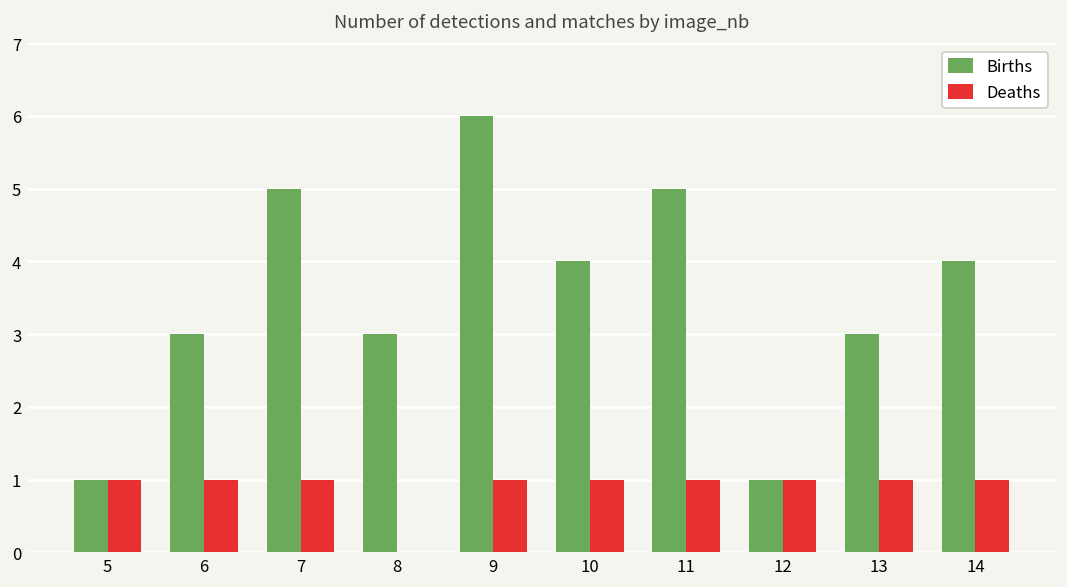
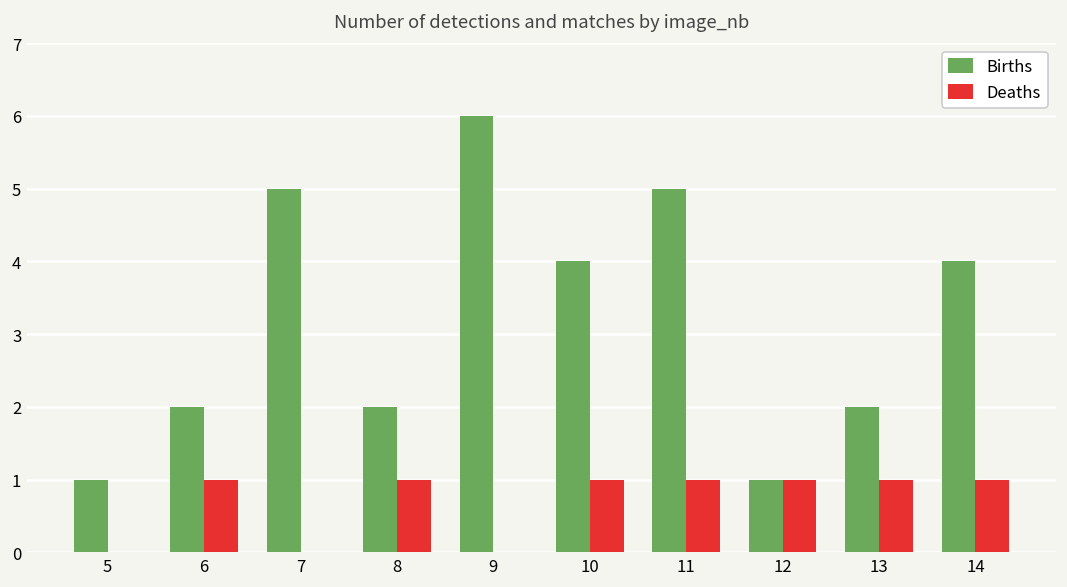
  {
    "Births": {
      "5": 1,
-     "6": 3,
+     "6": 2,
      "7": 5,
-     "8": 3,
+     "8": 2,
      "9": 6,
      "10": 4,
      "11": 5,
      "12": 1,
-     "13": 3,
+     "13": 2,
      "14": 4
    },
    "Deaths": {
-     "5": 1,
+     "5": 0,
      "6": 1,
-     "7": 1,
-     "8": 0,
-     "9": 1,
+     "7": 0,
+     "8": 1,
+     "9": 0,
      "10": 1,
      "11": 1,
      "12": 1,
      "13": 1,
      "14": 1
    }
  }
